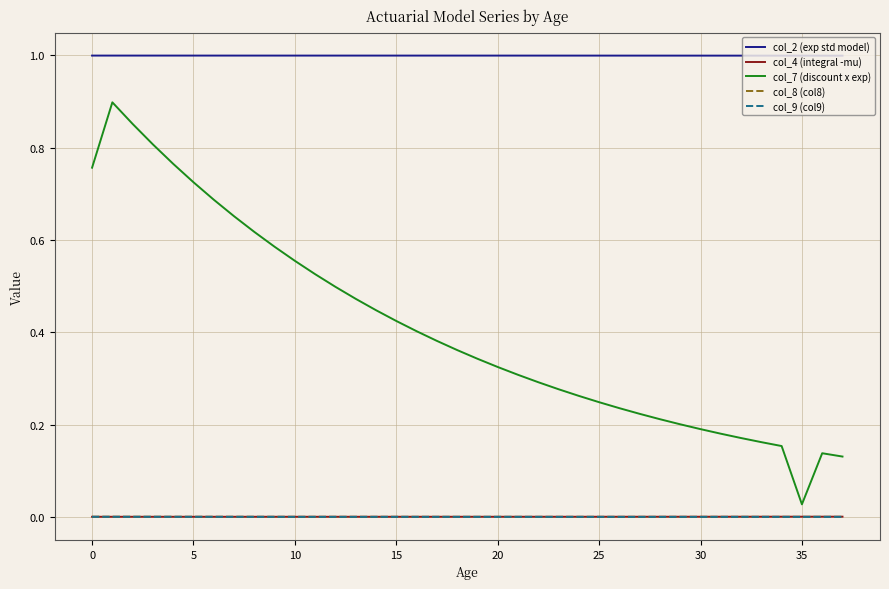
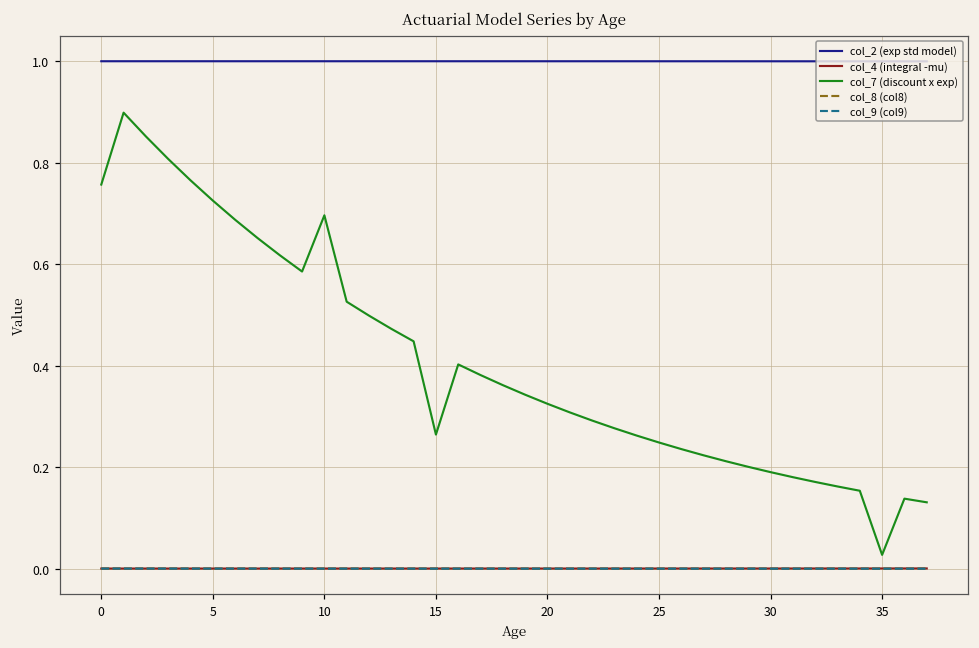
  {
    "col_2 (exp std model)": {
      "0": 1.00,
      "5": 1.00,
      "10": 1.00,
      "15": 1.00,
      "20": 1.00,
      "25": 1.00,
      "30": 1.00
    },
    "col_9 (col9)": {
      "0": 0.00,
      "5": 0.00,
      "10": 0.00,
      "15": 0.00,
      "20": 0.00,
      "25": 0.00,
      "30": 0.00,
      "35": 0.00
    },
    "col_7 (discount x exp)": {
      "0": 0.76,
      "5": 0.73,
-     "10": 0.55,
-     "15": 0.42,
+     "10": 0.70,
+     "15": 0.26,
      "20": 0.32,
      "25": 0.25,
      "30": 0.19,
      "35": 0.03
    }
  }
